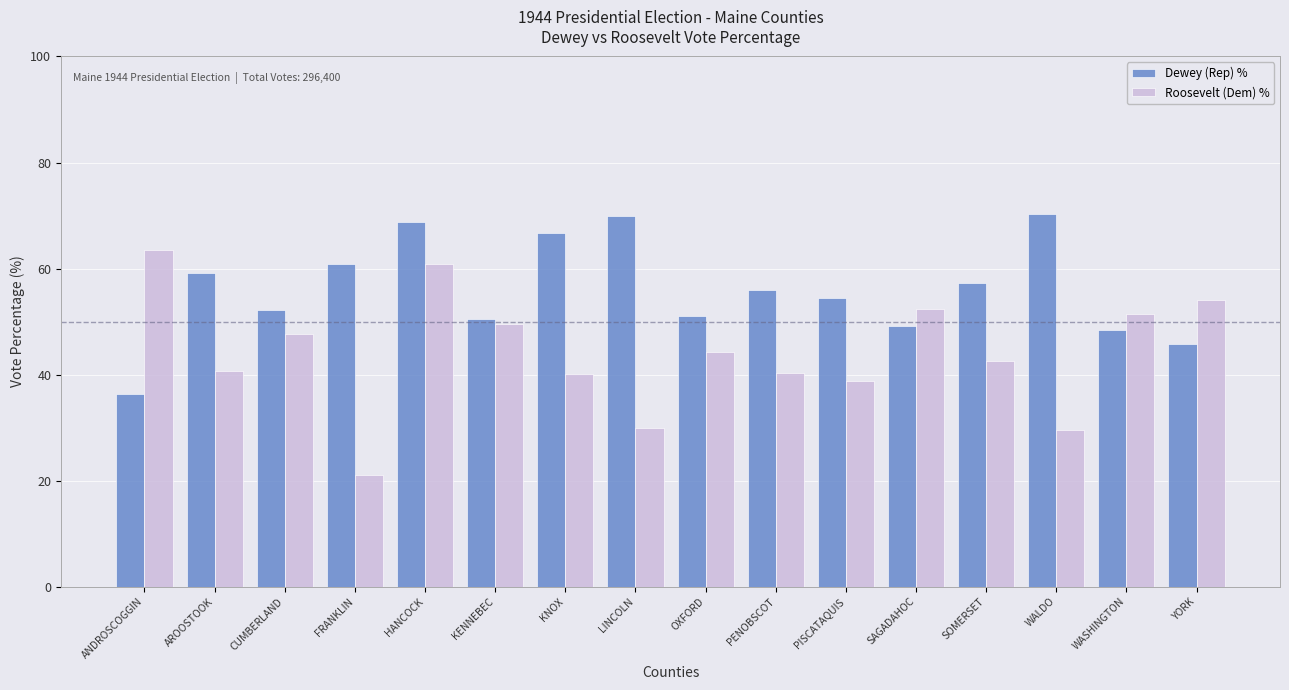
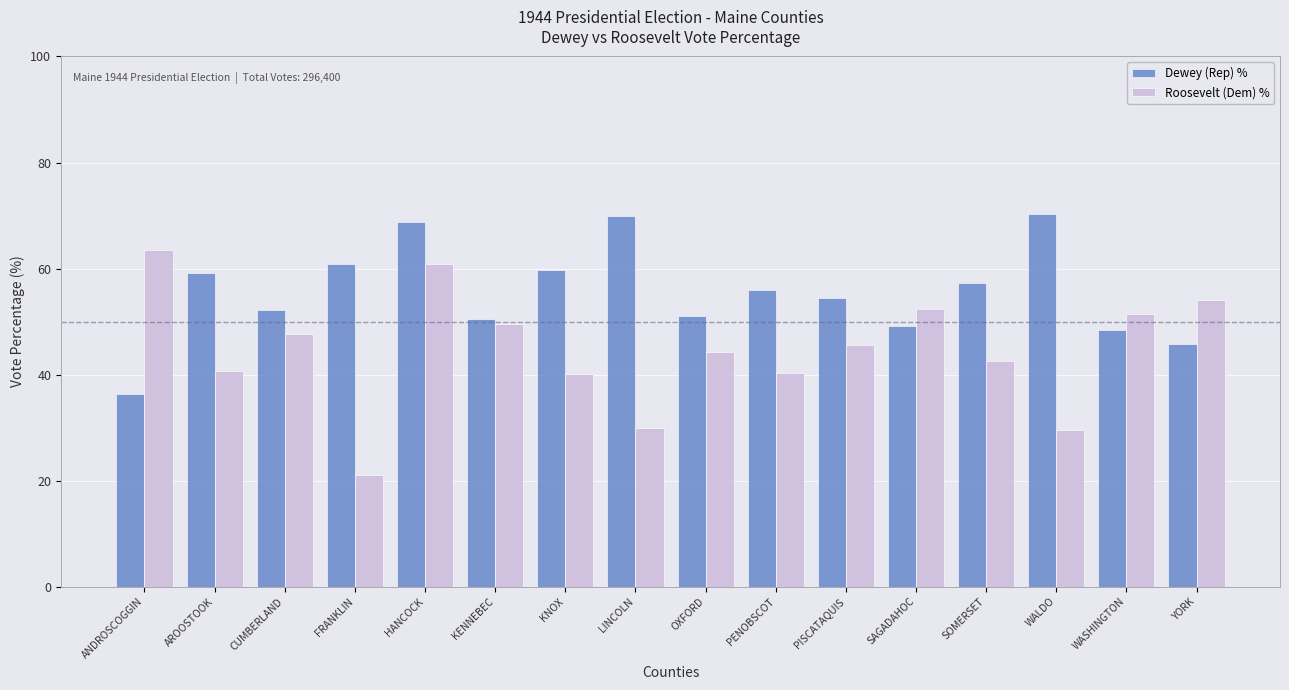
  {
    "Dewey (Rep) %": {
      "ANDROSCOGGIN": 36,
      "AROOSTOOK": 59,
      "CUMBERLAND": 52,
      "FRANKLIN": 61,
      "HANCOCK": 69,
      "KENNEBEC": 50,
-     "KNOX": 67,
+     "KNOX": 60,
      "LINCOLN": 70,
      "OXFORD": 51,
      "PENOBSCOT": 56,
      "PISCATAQUIS": 54,
      "SAGADAHOC": 49,
      "SOMERSET": 57,
      "WALDO": 70,
      "WASHINGTON": 48,
      "YORK": 46
    },
    "Roosevelt (Dem) %": {
      "ANDROSCOGGIN": 64,
      "AROOSTOOK": 41,
      "CUMBERLAND": 48,
      "FRANKLIN": 21,
      "HANCOCK": 61,
      "KENNEBEC": 49,
      "KNOX": 40,
      "LINCOLN": 30,
      "OXFORD": 44,
      "PENOBSCOT": 40,
-     "PISCATAQUIS": 39,
+     "PISCATAQUIS": 46,
      "SAGADAHOC": 52,
      "SOMERSET": 43,
      "WALDO": 30,
      "WASHINGTON": 51,
      "YORK": 54
    }
  }
